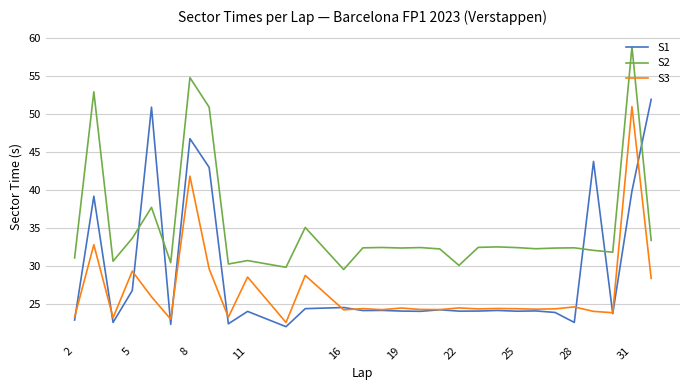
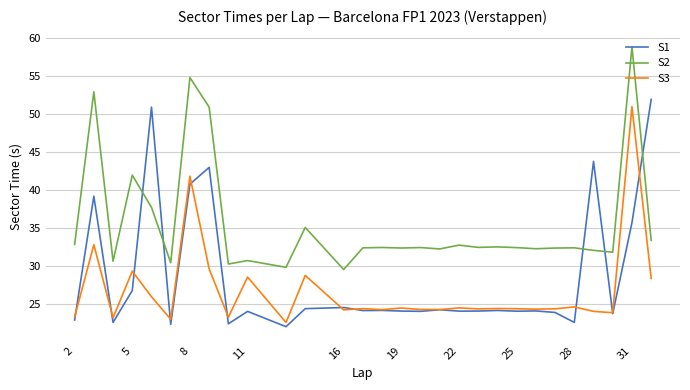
  {
    "S1": {
      "2": 23,
      "5": 27,
-     "8": 47,
+     "8": 41,
      "11": 24,
      "19": 24,
      "22": 24,
      "28": 23,
-     "31": 40
+     "31": 36
    },
    "S2": {
-     "2": 31,
-     "5": 34,
+     "2": 33,
+     "5": 42,
      "8": 55,
      "11": 31,
      "16": 30,
      "19": 32,
-     "22": 30,
+     "22": 33,
      "25": 32,
      "28": 32,
      "31": 59
    },
    "S3": {
      "2": 23,
      "5": 29,
      "8": 42,
      "11": 29,
      "19": 25,
      "22": 25,
      "28": 25,
      "31": 51
    }
  }
